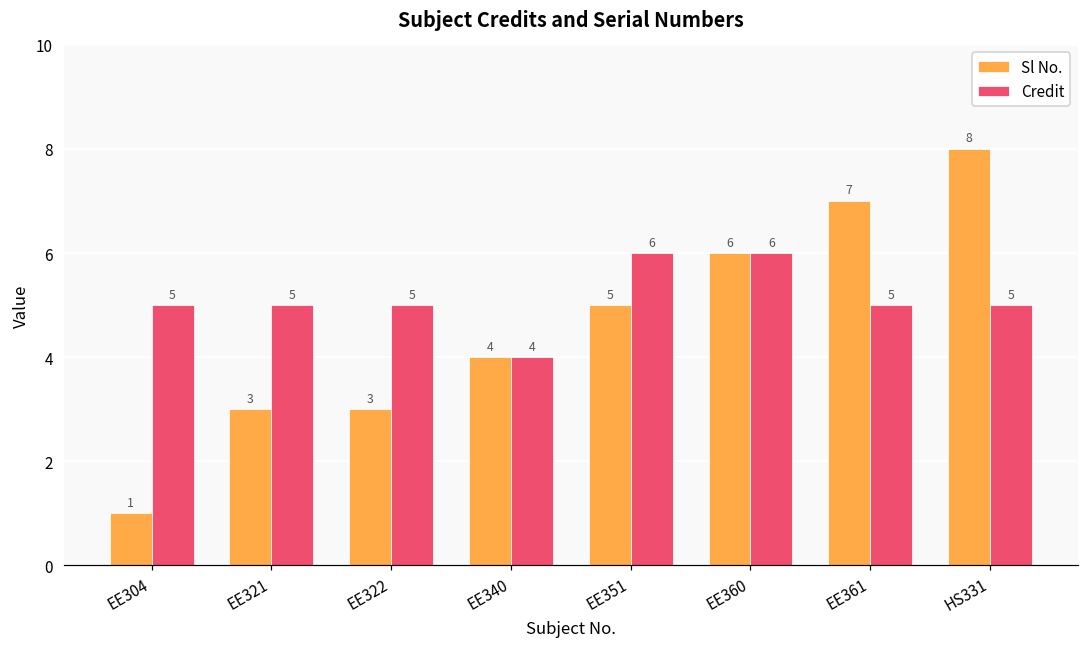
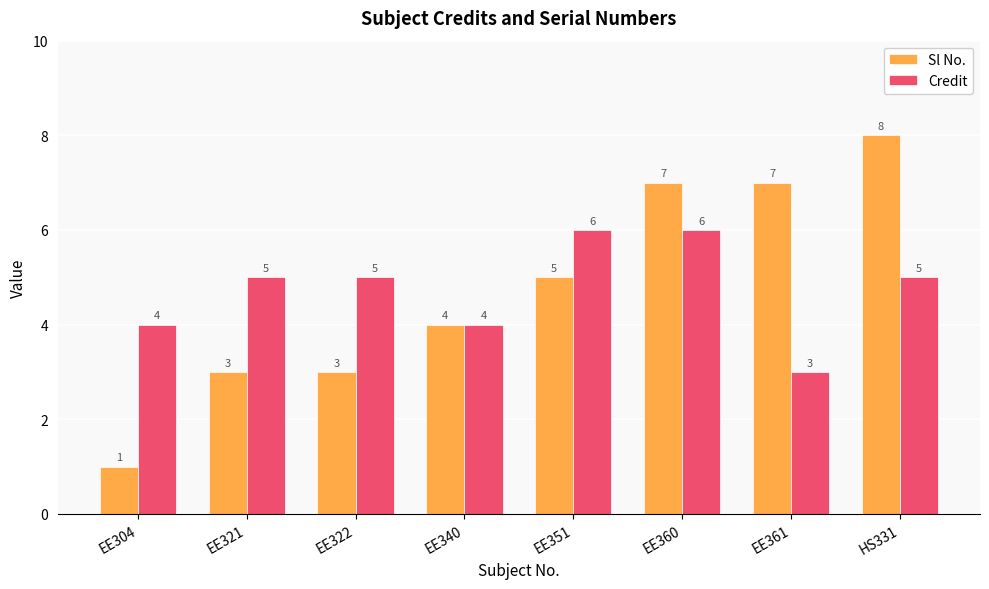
  {
    "Sl No.": {
      "EE304": 1,
      "EE321": 3,
      "EE322": 3,
      "EE340": 4,
      "EE351": 5,
-     "EE360": 6,
+     "EE360": 7,
      "EE361": 7,
      "HS331": 8
    },
    "Credit": {
-     "EE304": 5,
+     "EE304": 4,
      "EE321": 5,
      "EE322": 5,
      "EE340": 4,
      "EE351": 6,
      "EE360": 6,
-     "EE361": 5,
+     "EE361": 3,
      "HS331": 5
    }
  }
